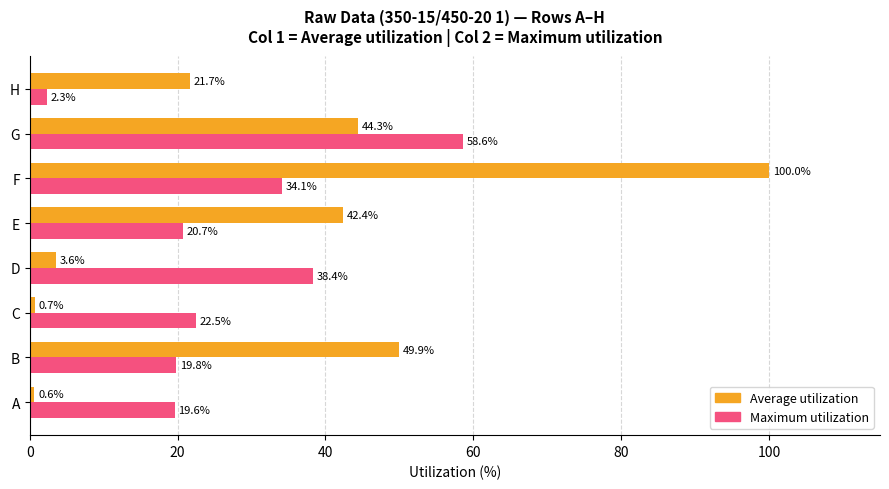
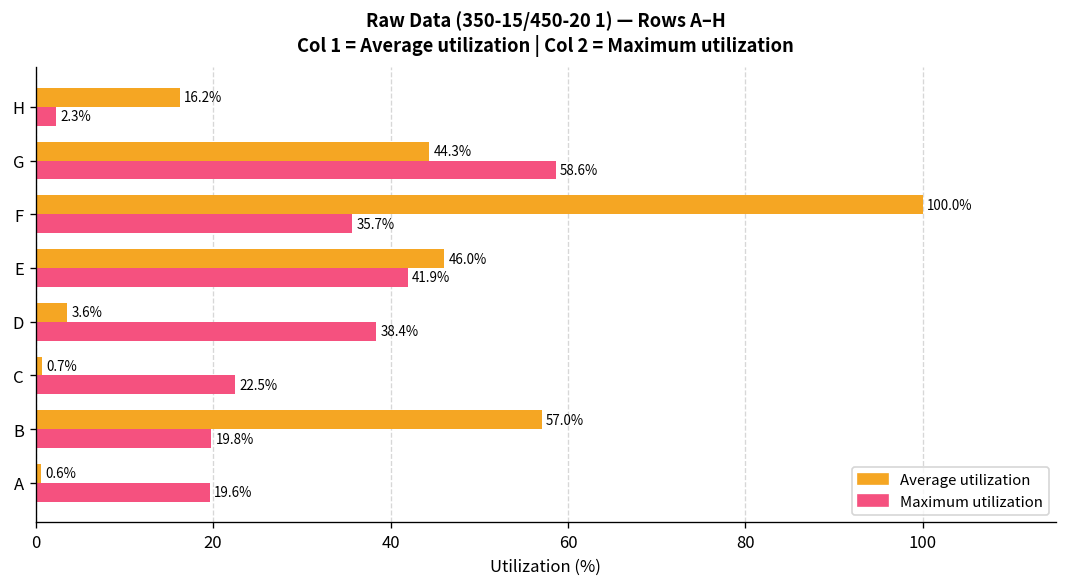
  {
    "Average utilization": {
-     "H": "21.7%",
+     "H": "16.2%",
      "G": "44.3%",
      "F": "100.0%",
-     "E": "42.4%",
+     "E": "46.0%",
      "D": "3.6%",
      "C": "0.7%",
-     "B": "49.9%",
+     "B": "57.0%",
      "A": "0.6%"
    },
    "Maximum utilization": {
      "H": "2.3%",
      "G": "58.6%",
-     "F": "34.1%",
-     "E": "20.7%",
+     "F": "35.7%",
+     "E": "41.9%",
      "D": "38.4%",
      "C": "22.5%",
      "B": "19.8%",
      "A": "19.6%"
    }
  }
